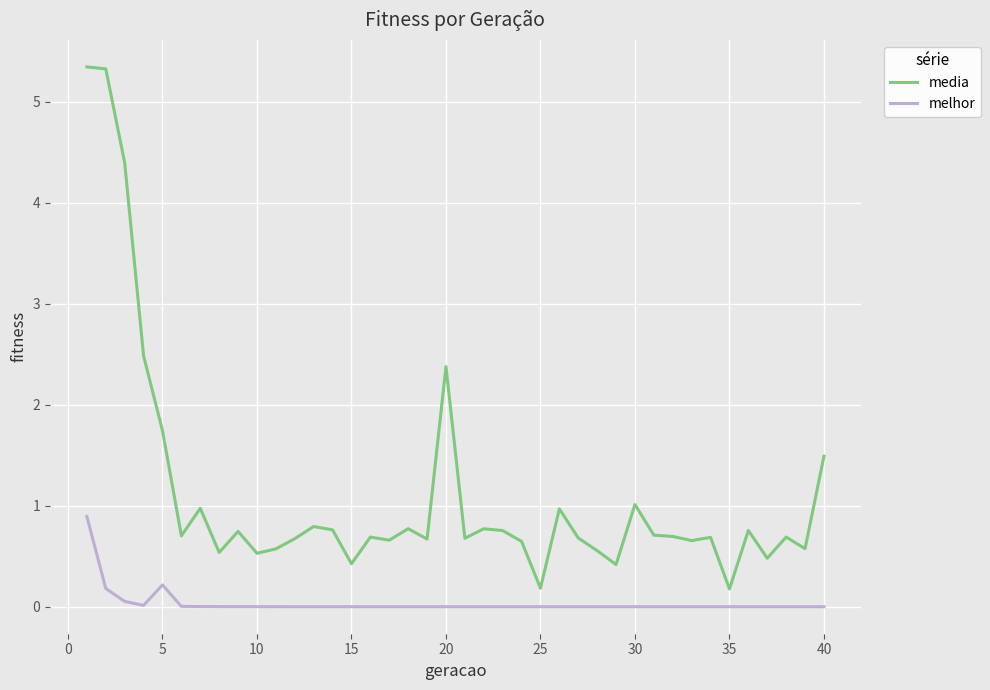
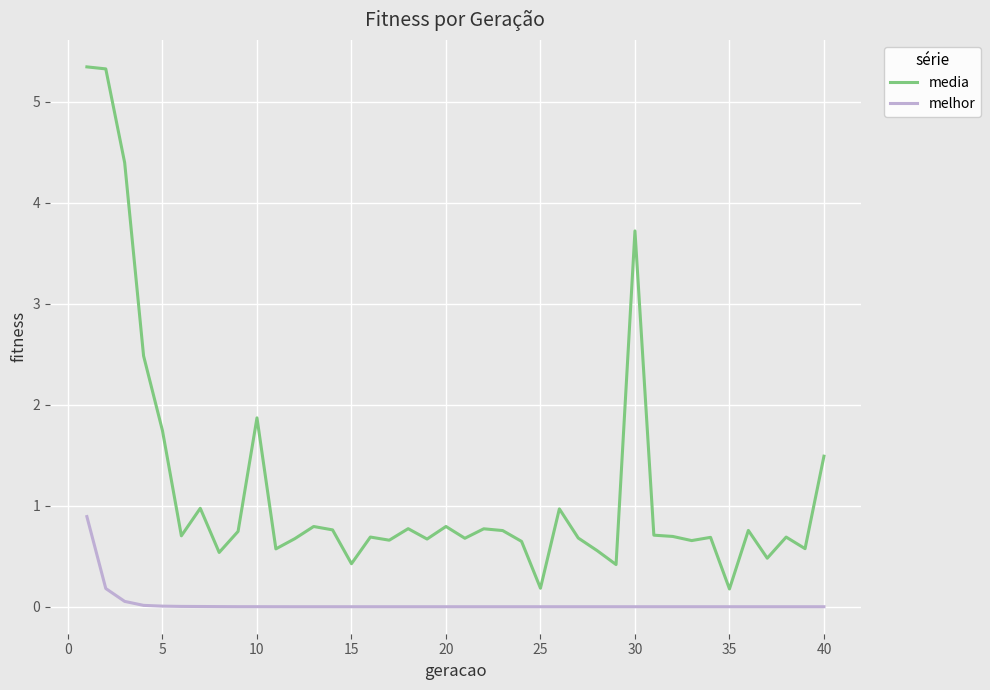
  {
    "media": {
      "5": 1.74,
-     "10": 0.53,
+     "10": 1.87,
      "15": 0.43,
-     "20": 2.38,
+     "20": 0.79,
      "25": 0.18,
-     "30": 1.01,
+     "30": 3.72,
      "35": 0.18,
      "40": 1.49
    },
    "melhor": {
-     "5": 0.22,
+     "5": 0.01,
      "10": 0.00,
      "15": 0.00,
      "20": 0.00,
      "25": 0.00,
      "30": 0.00,
      "35": 0.00,
      "40": 0.00
    }
  }
